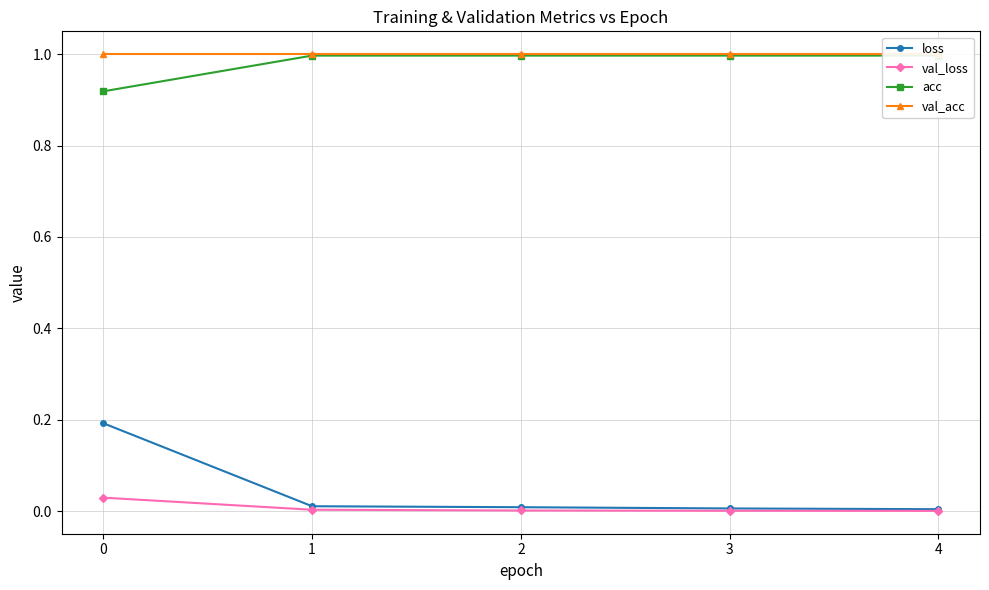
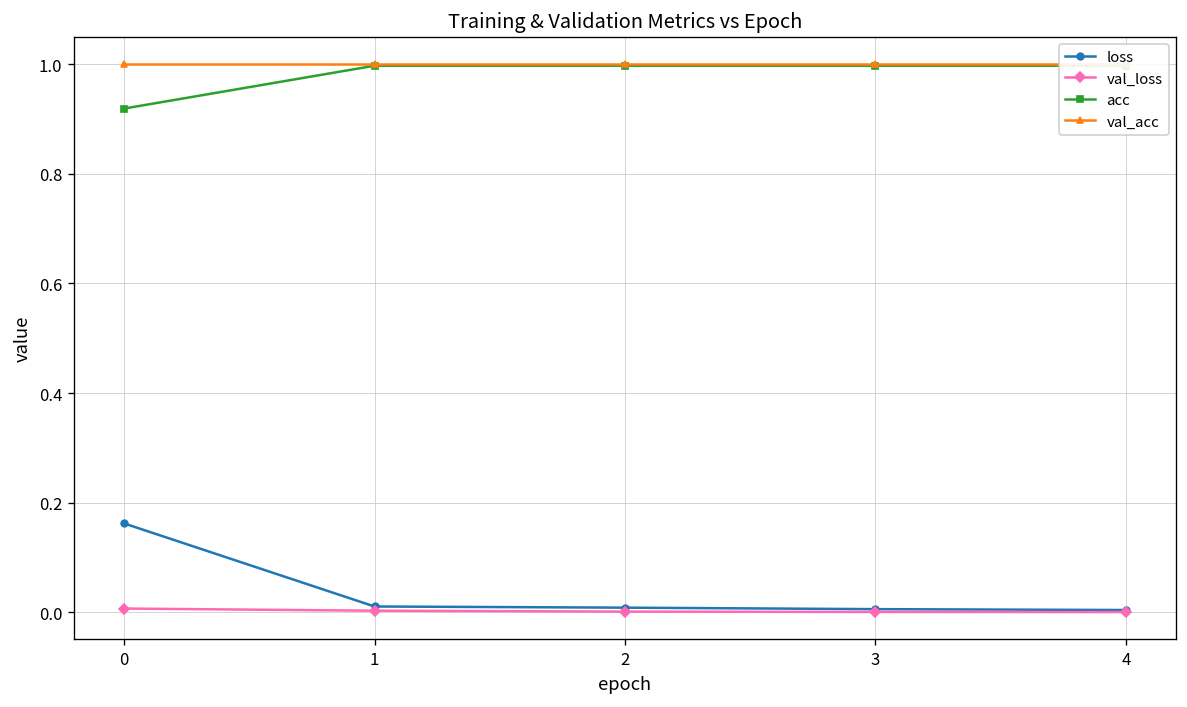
  {
    "loss": {
-     "0": 0.19,
+     "0": 0.16,
      "1": 0.01,
      "2": 0.01
    },
    "val_loss": {
-     "0": 0.03,
+     "0": 0.01,
      "1": 0.00,
      "2": 0.00
    },
    "acc": {
      "0": 0.92
    },
    "val_acc": {
      "0": 1.00
    }
  }
